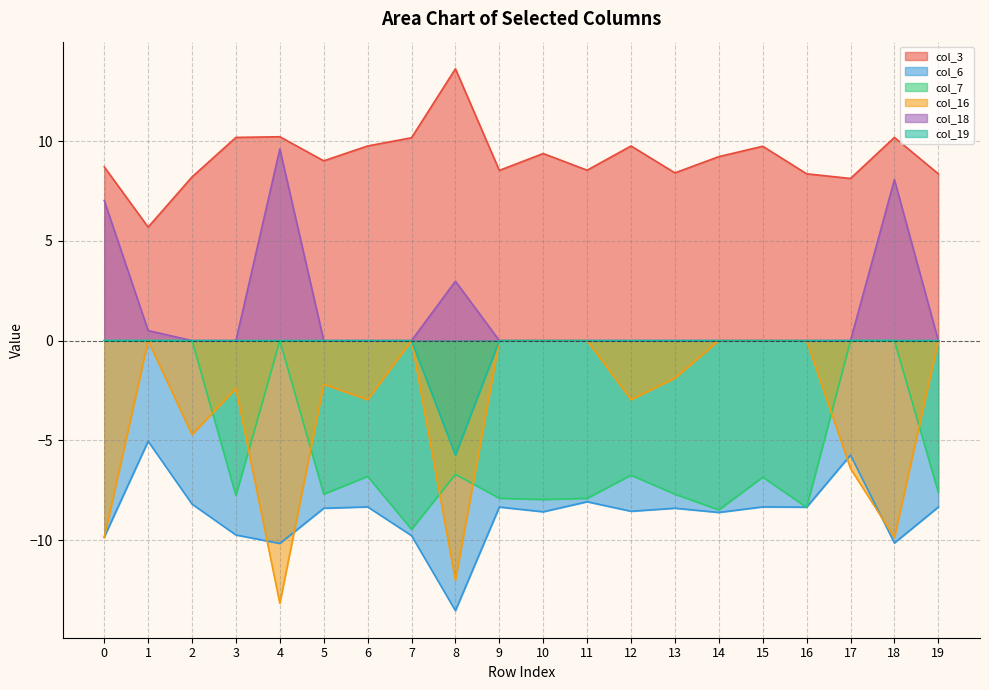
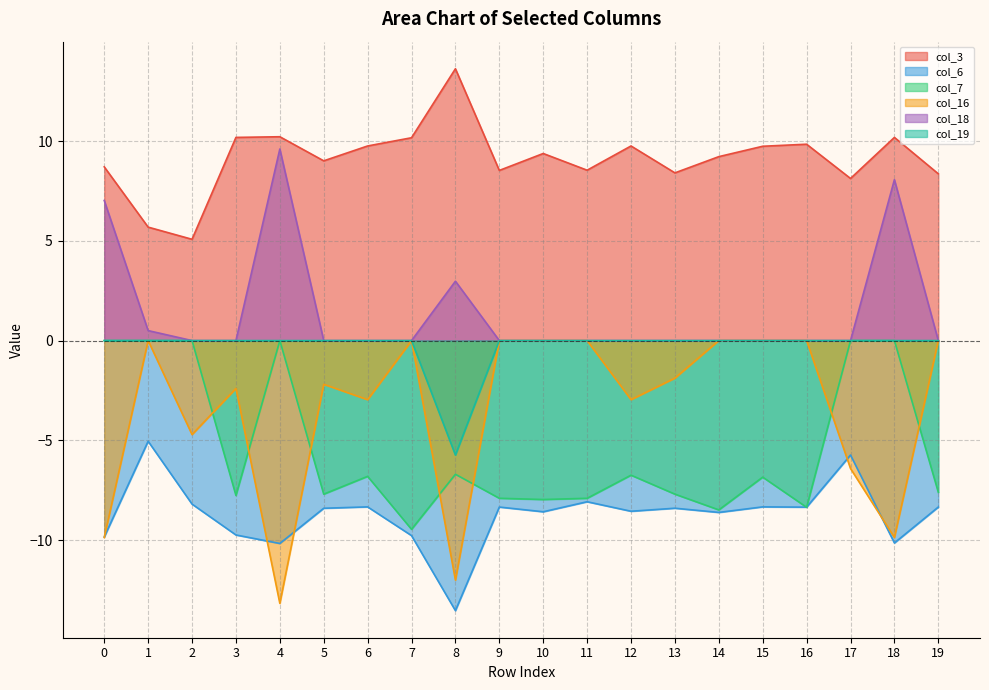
  {
    "col_3": {
      "0": 8.7,
      "1": 5.7,
-     "2": 8.2,
+     "2": 5.1,
      "3": 10.2,
      "4": 10.2,
      "5": 9.0,
      "6": 9.8,
      "7": 10.2,
      "8": 13.6,
      "9": 8.5,
      "10": 9.4,
      "11": 8.5,
      "12": 9.8,
      "13": 8.4,
      "14": 9.2,
      "15": 9.7,
-     "16": 8.4,
+     "16": 9.8,
      "17": 8.1,
      "18": 10.2,
      "19": 8.4
    },
    "col_18": {
      "0": 7.0,
      "1": 0.5,
      "4": 9.6,
      "8": 3.0,
      "18": 8.1
    }
  }
